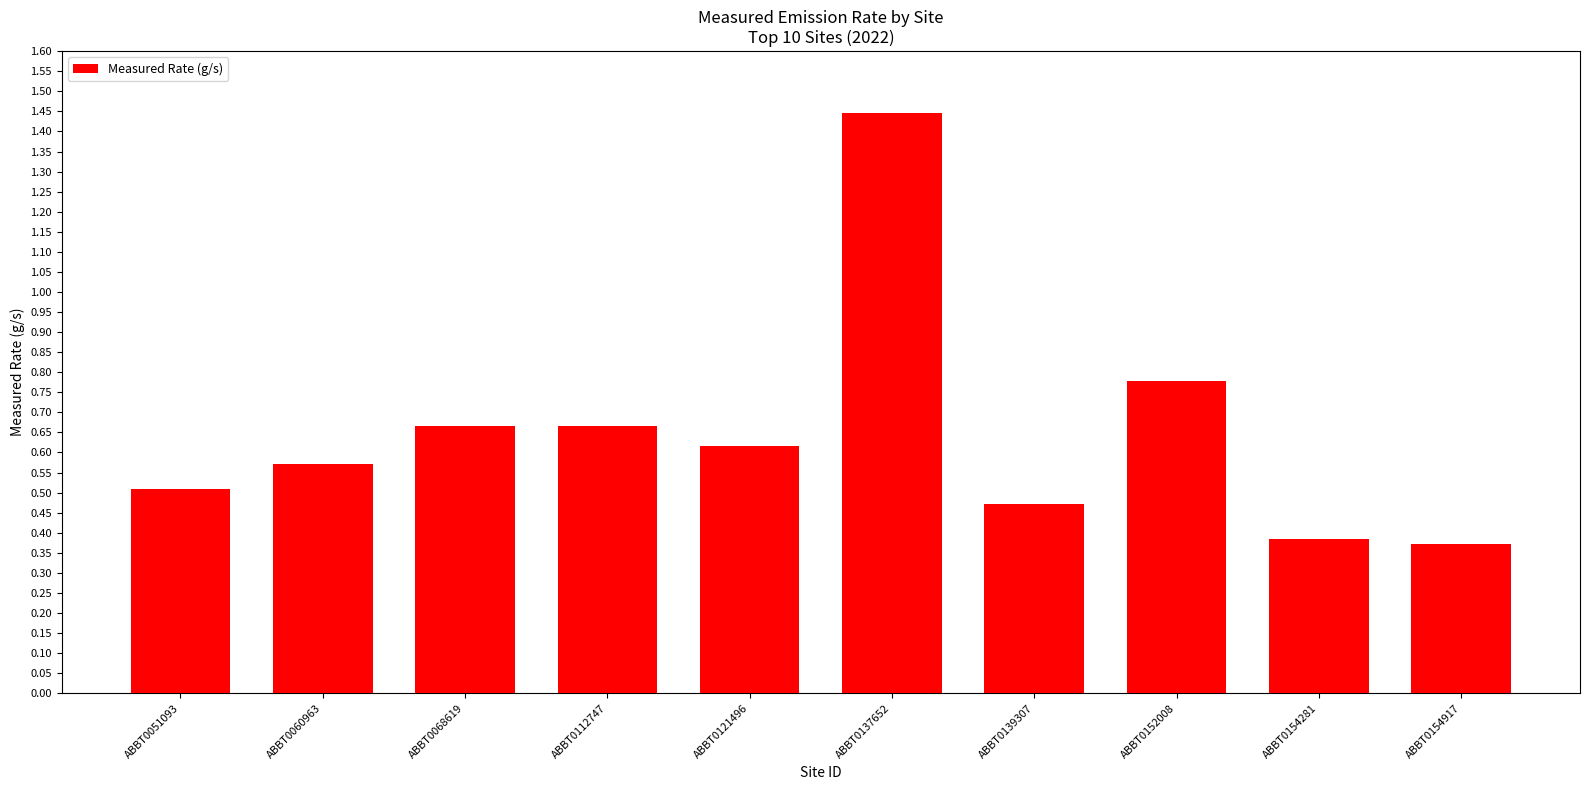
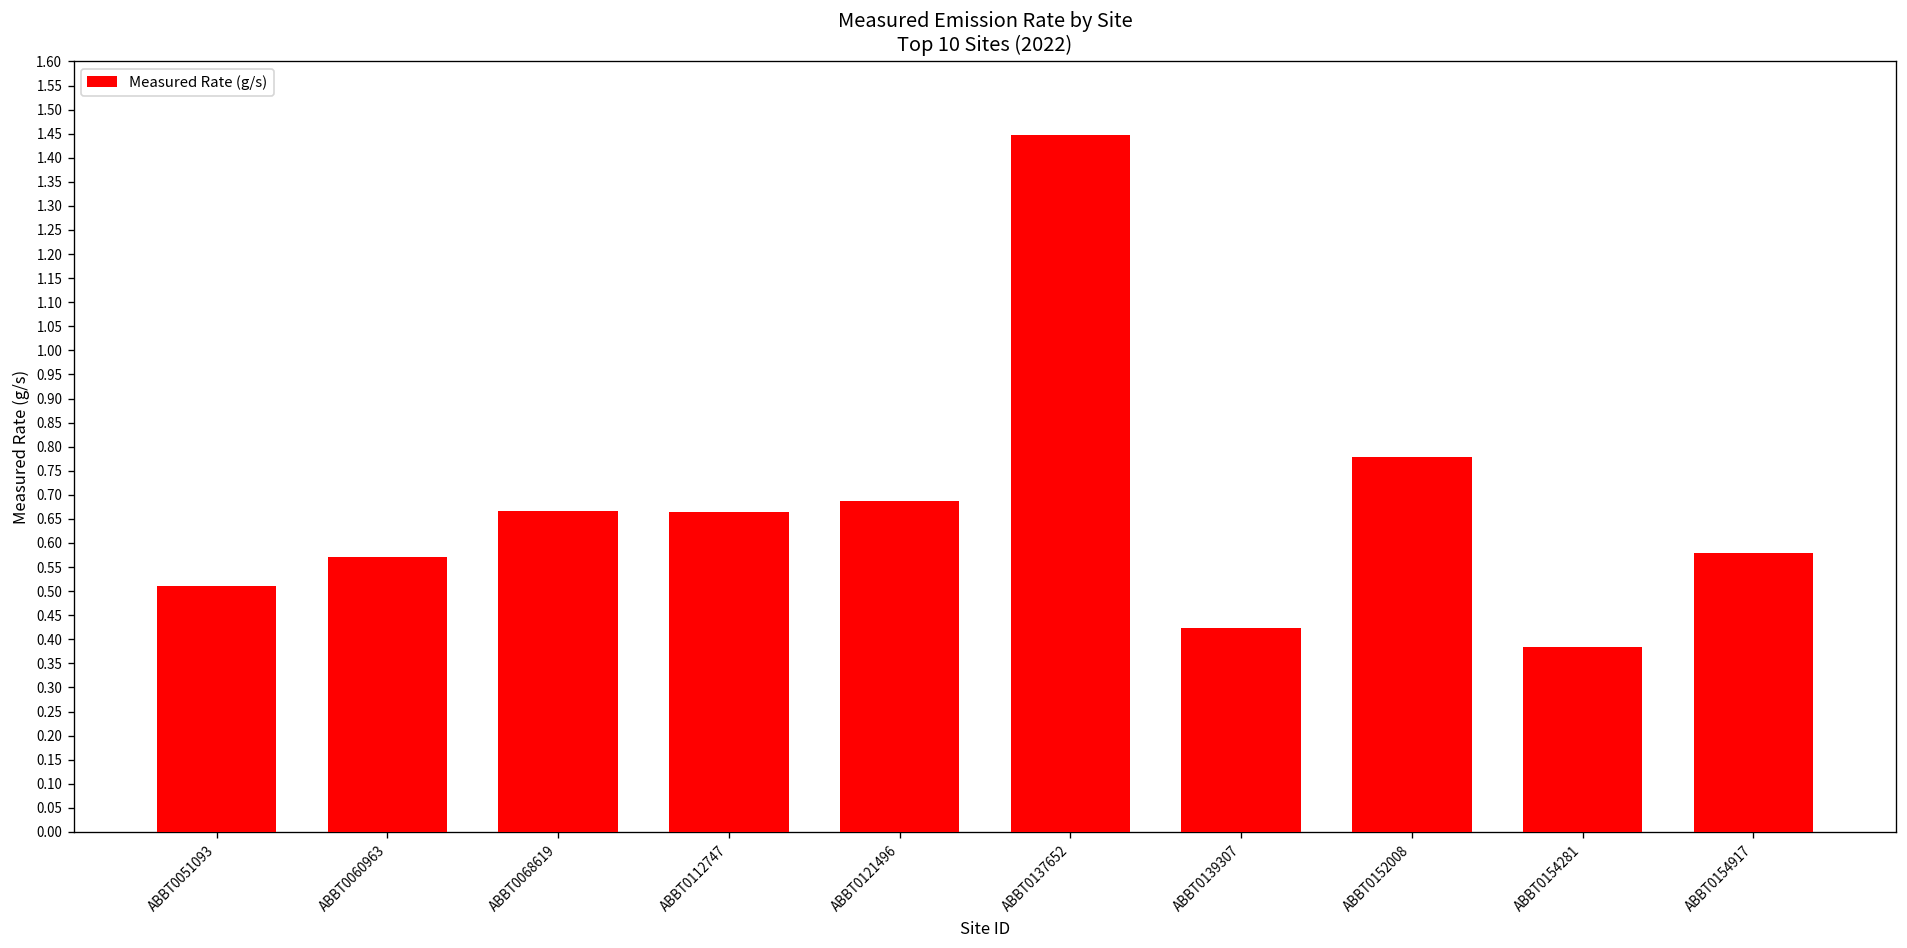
  {
    "ABBT0051093": 0.51,
    "ABBT0060963": 0.57,
    "ABBT0068619": 0.67,
    "ABBT0112747": 0.67,
-   "ABBT0121496": 0.62,
+   "ABBT0121496": 0.69,
    "ABBT0137652": 1.45,
-   "ABBT0139307": 0.47,
+   "ABBT0139307": 0.42,
    "ABBT0152008": 0.78,
    "ABBT0154281": 0.38,
-   "ABBT0154917": 0.37
+   "ABBT0154917": 0.58
  }
